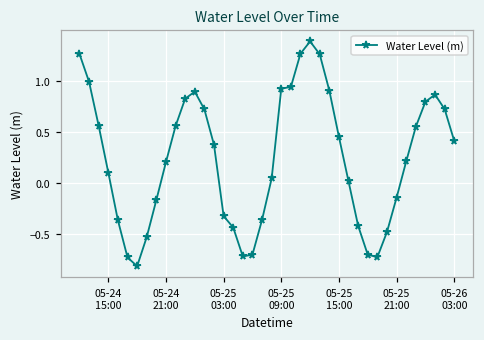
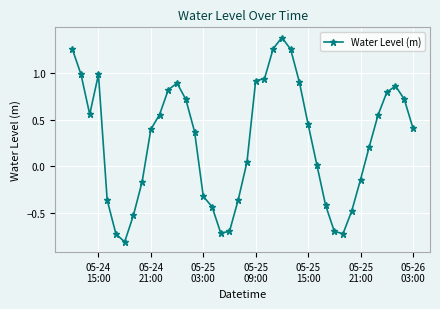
  {
-   "05-24 15:00": 0.1,
-   "05-24 21:00": 0.2,
+   "05-24 15:00": 1.0,
+   "05-24 21:00": 0.4,
    "05-25 03:00": -0.3,
    "05-25 09:00": 0.9,
    "05-25 15:00": 0.5,
    "05-25 21:00": -0.1,
    "05-26 03:00": 0.4
  }
